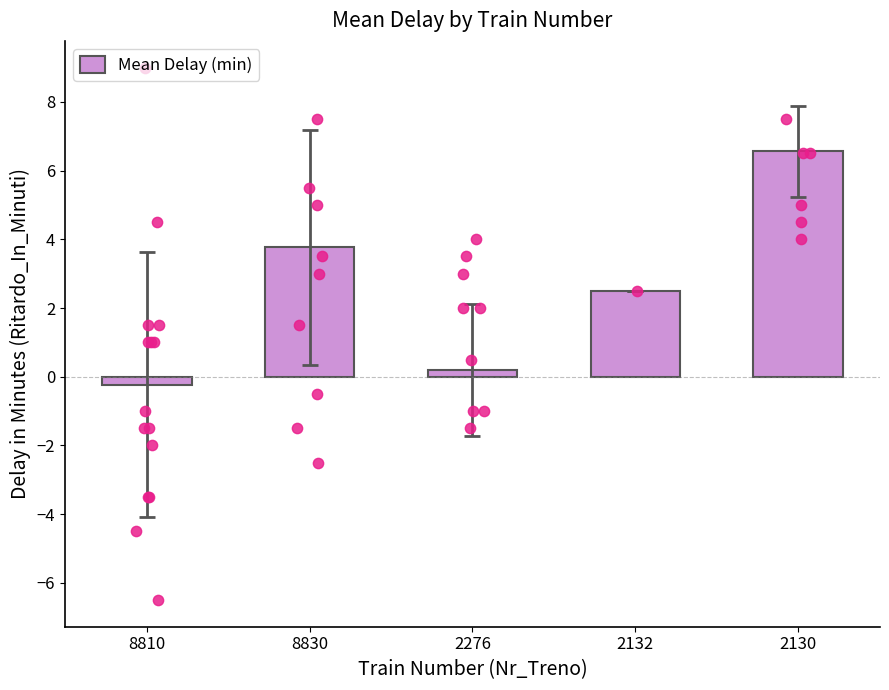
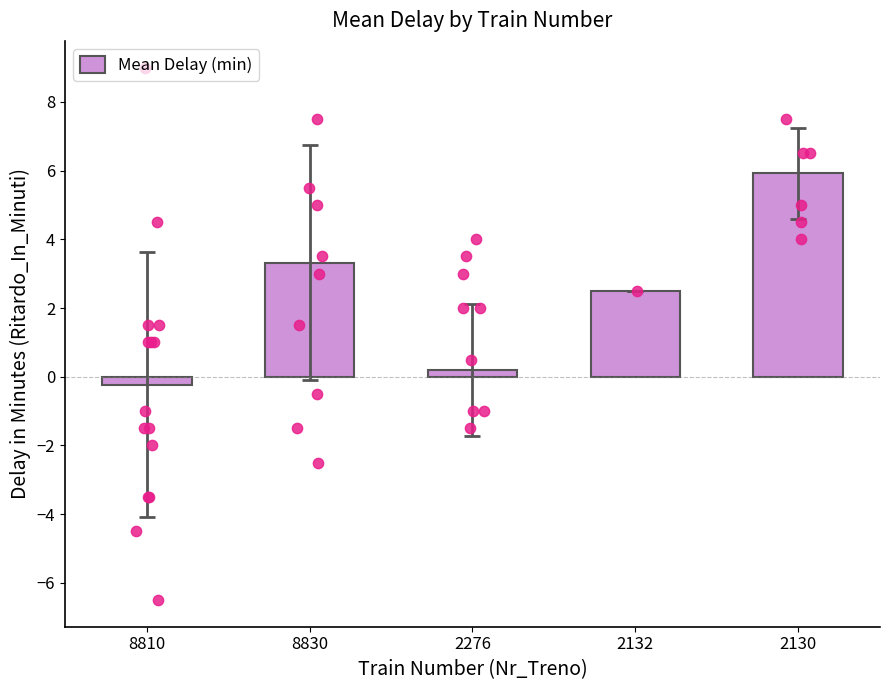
  {
    "Mean Delay (min)": {
      "8810": -0.2,
-     "8830": 3.8,
+     "8830": 3.3,
      "2276": 0.2,
      "2132": 2.5,
-     "2130": 6.6
+     "2130": 5.9
    }
  }
